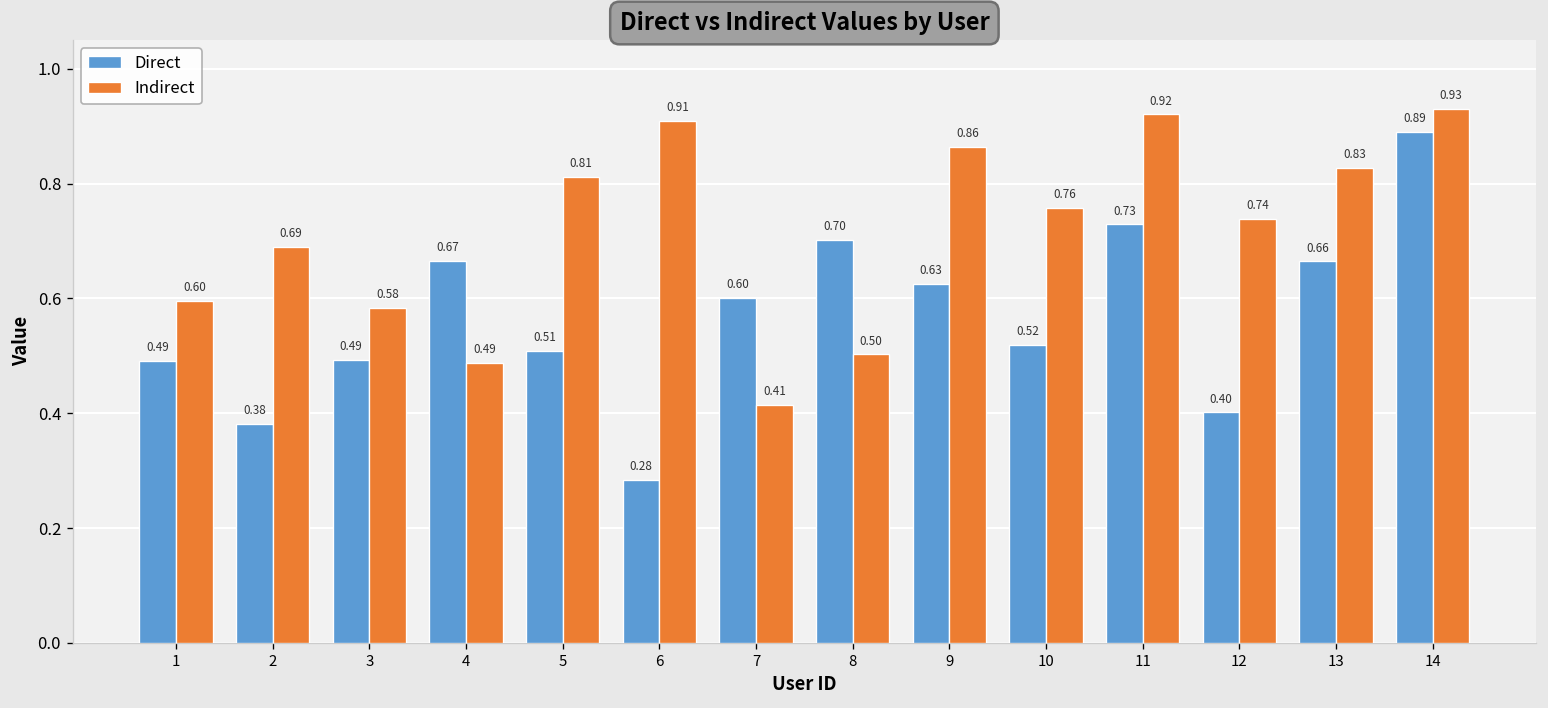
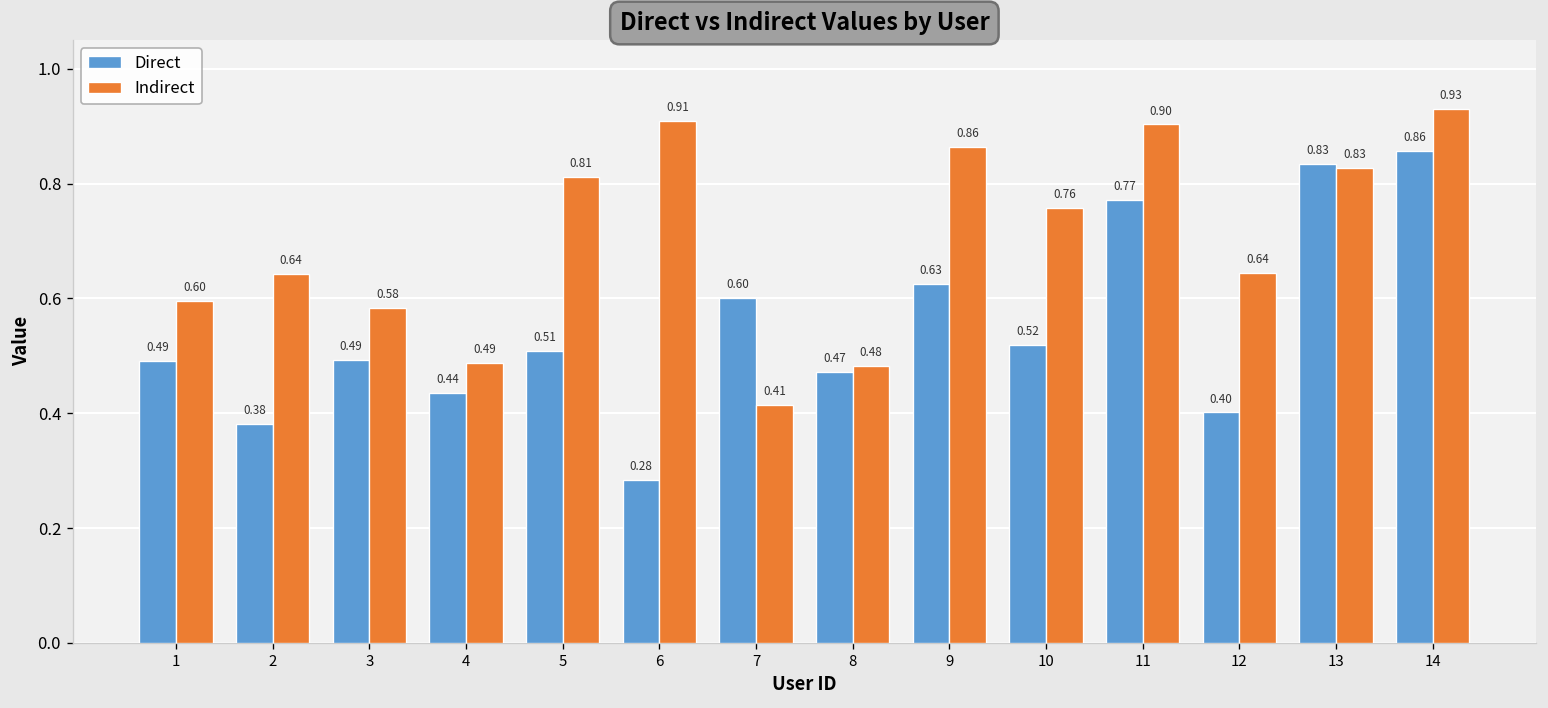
  {
    "Direct": {
      "1": 0.49,
      "2": 0.38,
      "3": 0.49,
-     "4": 0.67,
+     "4": 0.44,
      "5": 0.51,
      "6": 0.28,
      "7": 0.60,
-     "8": 0.70,
+     "8": 0.47,
      "9": 0.63,
      "10": 0.52,
-     "11": 0.73,
+     "11": 0.77,
      "12": 0.40,
-     "13": 0.66,
-     "14": 0.89
+     "13": 0.83,
+     "14": 0.86
    },
    "Indirect": {
      "1": 0.60,
-     "2": 0.69,
+     "2": 0.64,
      "3": 0.58,
      "4": 0.49,
      "5": 0.81,
      "6": 0.91,
      "7": 0.41,
-     "8": 0.50,
+     "8": 0.48,
      "9": 0.86,
      "10": 0.76,
-     "11": 0.92,
-     "12": 0.74,
+     "11": 0.90,
+     "12": 0.64,
      "13": 0.83,
      "14": 0.93
    }
  }
